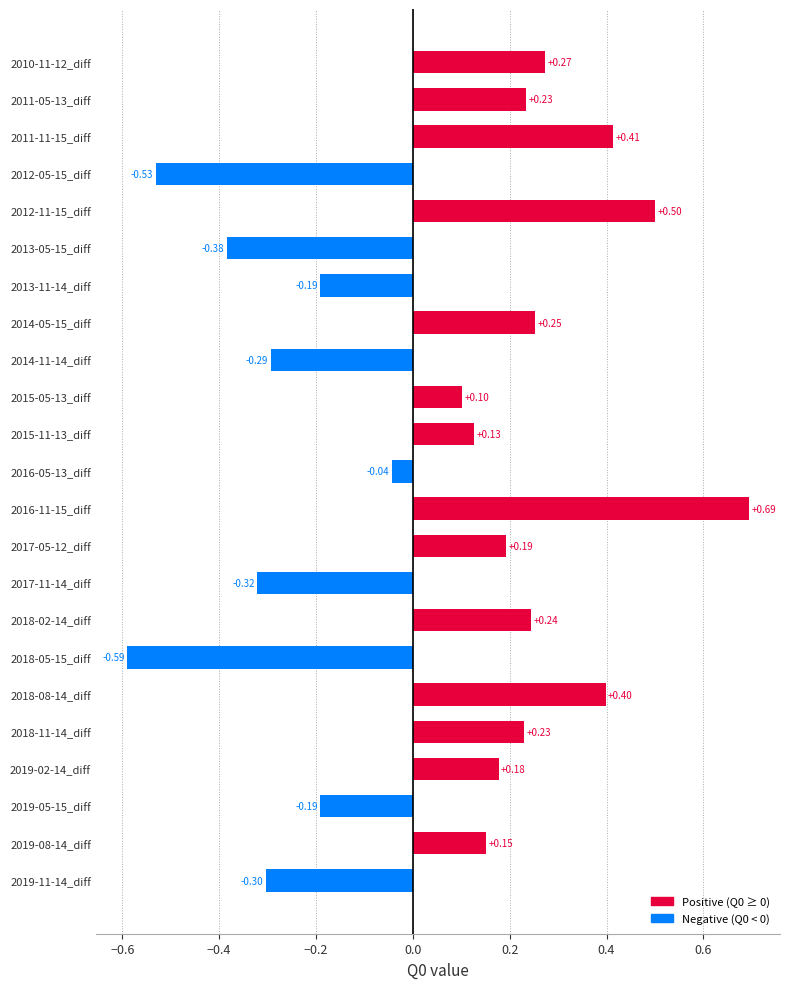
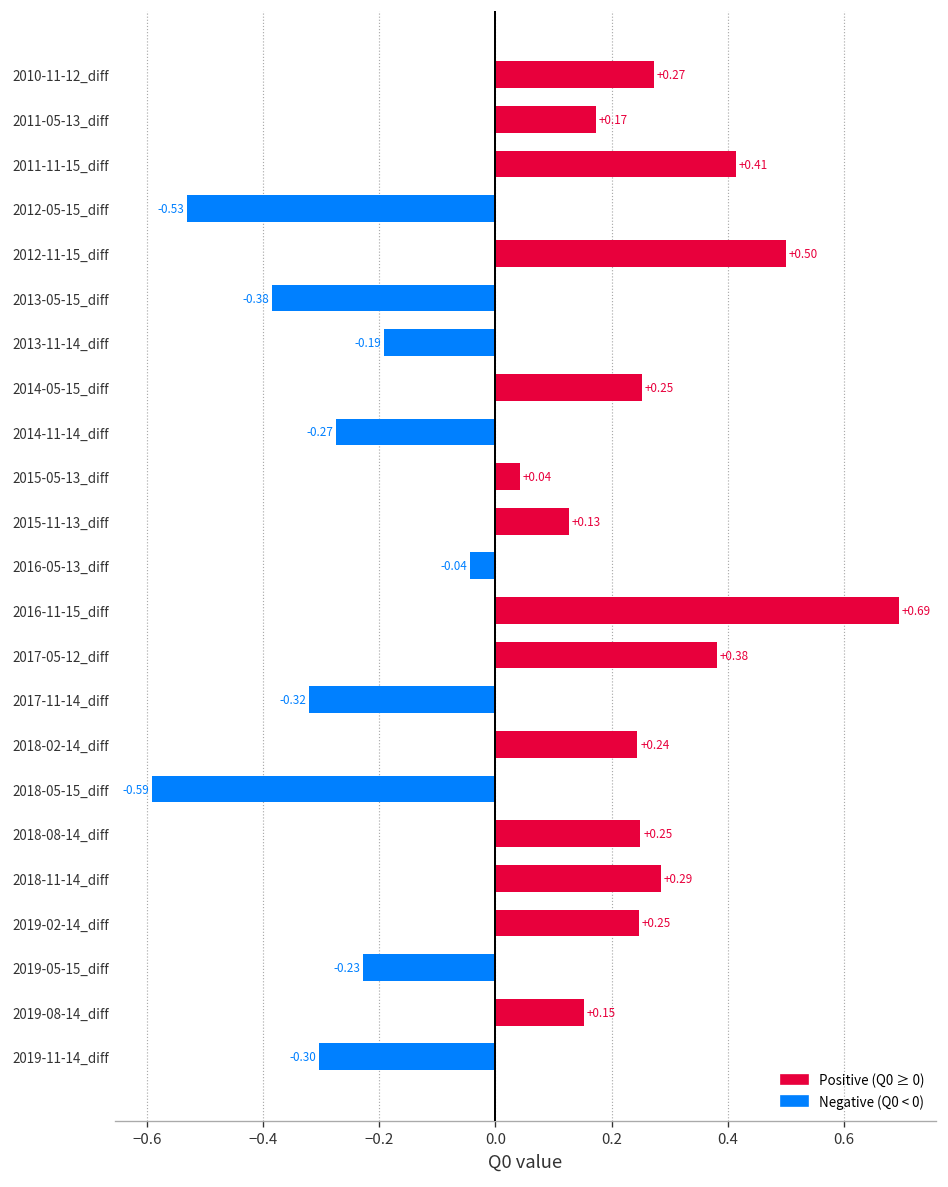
  {
    "2010-11-12_diff": "+0.27",
-   "2011-05-13_diff": "+0.23",
+   "2011-05-13_diff": "+0.17",
    "2011-11-15_diff": "+0.41",
    "2012-05-15_diff": "-0.53",
    "2012-11-15_diff": "+0.50",
    "2013-05-15_diff": "-0.38",
    "2013-11-14_diff": "-0.19",
    "2014-05-15_diff": "+0.25",
-   "2014-11-14_diff": "-0.29",
-   "2015-05-13_diff": "+0.10",
+   "2014-11-14_diff": "-0.27",
+   "2015-05-13_diff": "+0.04",
    "2015-11-13_diff": "+0.13",
    "2016-05-13_diff": "-0.04",
    "2016-11-15_diff": "+0.69",
-   "2017-05-12_diff": "+0.19",
+   "2017-05-12_diff": "+0.38",
    "2017-11-14_diff": "-0.32",
    "2018-02-14_diff": "+0.24",
    "2018-05-15_diff": "-0.59",
-   "2018-08-14_diff": "+0.40",
-   "2018-11-14_diff": "+0.23",
-   "2019-02-14_diff": "+0.18",
-   "2019-05-15_diff": "-0.19",
+   "2018-08-14_diff": "+0.25",
+   "2018-11-14_diff": "+0.29",
+   "2019-02-14_diff": "+0.25",
+   "2019-05-15_diff": "-0.23",
    "2019-08-14_diff": "+0.15",
    "2019-11-14_diff": "-0.30"
  }
